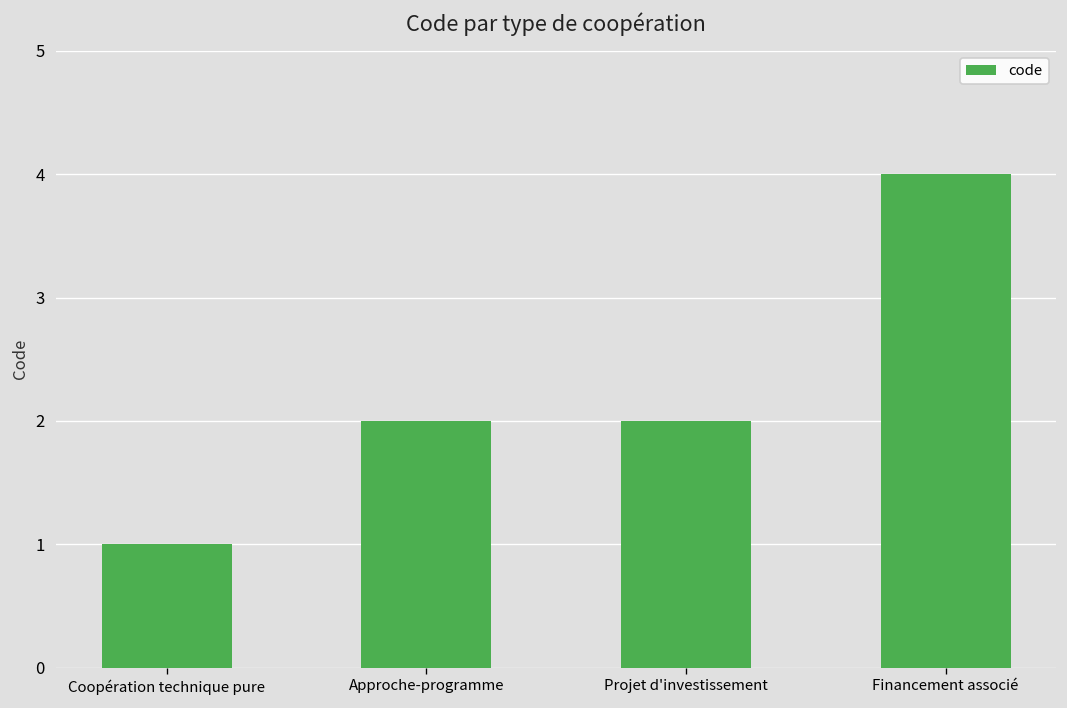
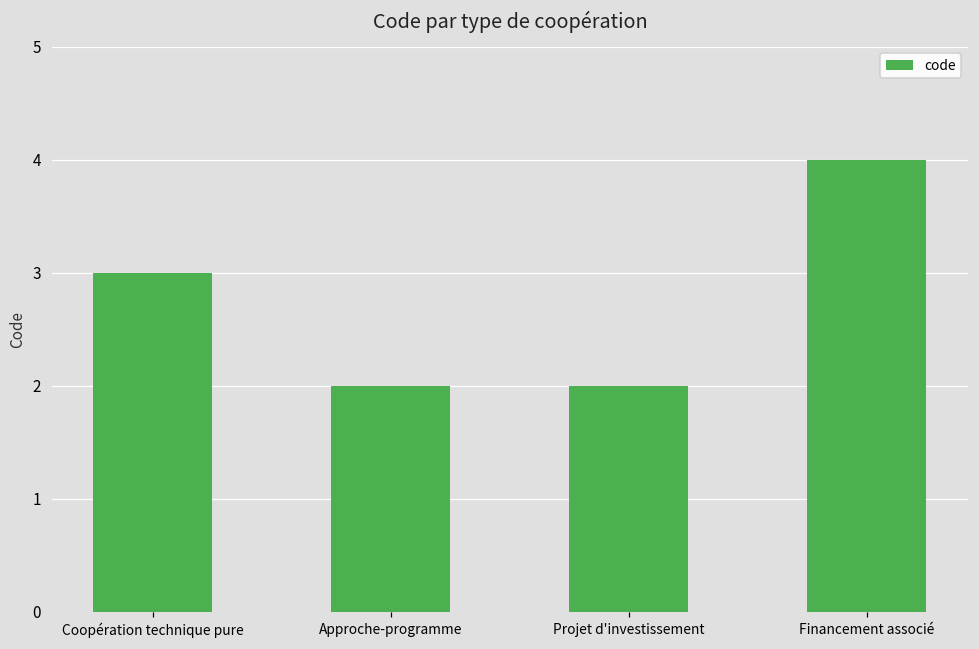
  {
-   "Coopération technique pure": 1,
+   "Coopération technique pure": 3,
    "Approche-programme": 2,
    "Projet d'investissement": 2,
    "Financement associé": 4
  }
